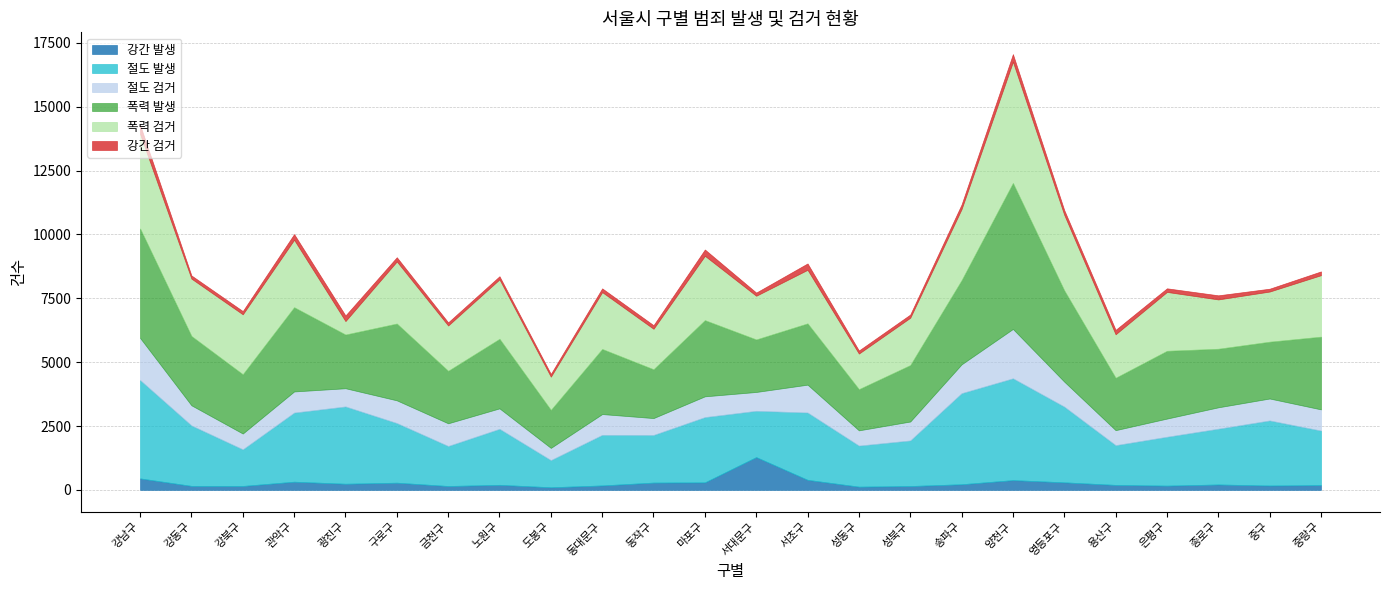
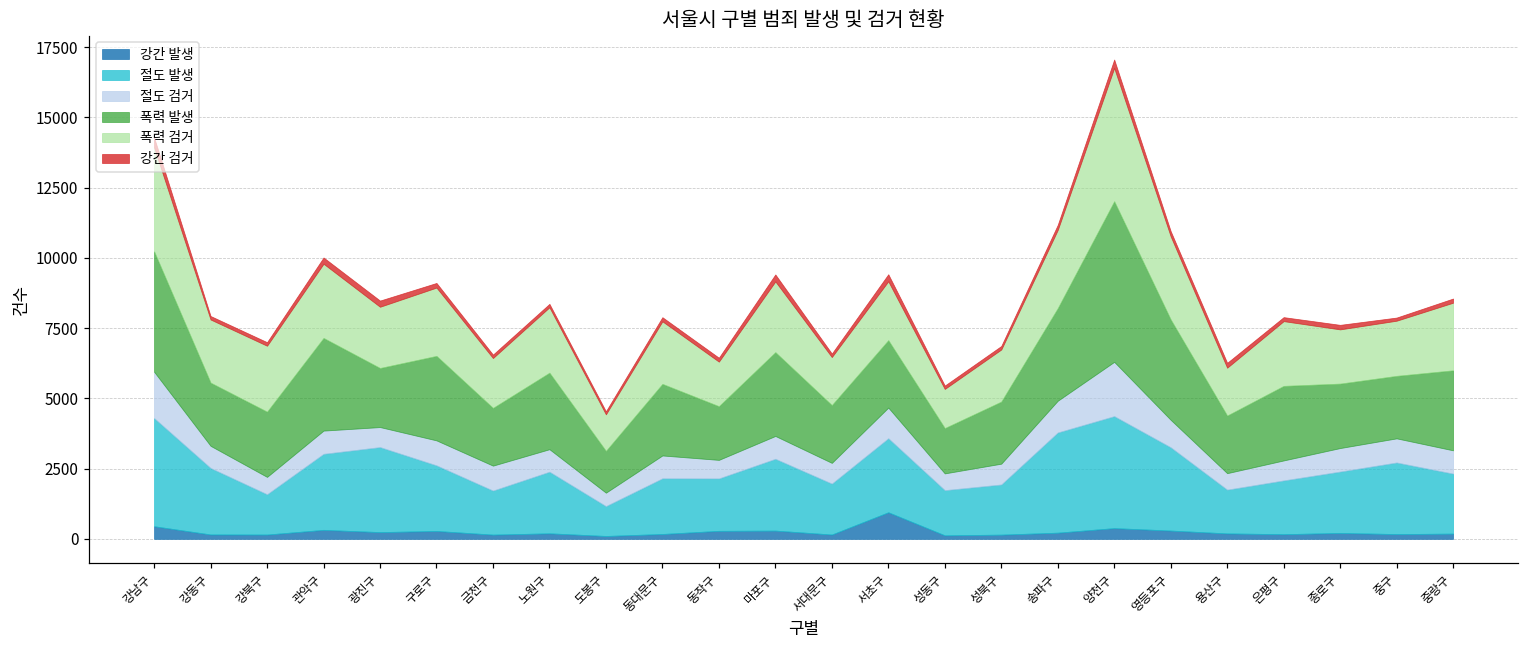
  {
    "강간 발생": {
      "강남구": 400,
      "강동구": 200,
      "강북구": 200,
      "관악구": 300,
      "광진구": 200,
      "구로구": 300,
      "금천구": 200,
      "노원구": 200,
      "도봉구": 100,
      "동대문구": 200,
      "동작구": 300,
      "마포구": 300,
-     "서대문구": 1300,
-     "서초구": 400,
+     "서대문구": 200,
+     "서초구": 900,
      "성동구": 100,
      "성북구": 200,
      "송파구": 200,
      "양천구": 400,
      "영등포구": 300,
      "용산구": 200,
      "은평구": 200,
      "종로구": 200,
      "중구": 200,
      "중랑구": 200
    },
    "절도 발생": {
      "강남구": 3900,
      "강동구": 2400,
      "강북구": 1400,
      "관악구": 2700,
      "광진구": 3000,
      "구로구": 2300,
      "금천구": 1600,
      "노원구": 2200,
      "도봉구": 1100,
      "동대문구": 2000,
      "동작구": 1900,
      "마포구": 2600,
      "서대문구": 1800,
      "서초구": 2600,
      "성동구": 1600,
      "성북구": 1800,
      "송파구": 3600,
      "양천구": 4000,
      "영등포구": 3000,
      "용산구": 1600,
      "은평구": 1900,
      "종로구": 2200,
      "중구": 2500,
      "중랑구": 2100
    },
    "절도 검거": {
      "강남구": 1700,
      "강동구": 800,
      "강북구": 600,
      "관악구": 800,
      "광진구": 700,
      "구로구": 900,
      "금천구": 900,
      "노원구": 800,
      "도봉구": 500,
      "동대문구": 800,
      "동작구": 700,
      "마포구": 800,
      "서대문구": 700,
      "서초구": 1100,
      "성동구": 600,
      "성북구": 700,
      "송파구": 1100,
      "양천구": 1900,
      "영등포구": 1000,
      "용산구": 600,
      "은평구": 700,
      "종로구": 800,
      "중구": 900,
      "중랑구": 800
    },
    "폭력 발생": {
      "강남구": 4300,
-     "강동구": 2700,
+     "강동구": 2200,
      "강북구": 2300,
      "관악구": 3300,
      "광진구": 2100,
      "구로구": 3000,
      "금천구": 2100,
      "노원구": 2700,
      "도봉구": 1500,
      "동대문구": 2500,
      "동작구": 1900,
      "마포구": 3000,
      "서대문구": 2100,
      "서초구": 2400,
      "성동구": 1600,
      "성북구": 2200,
      "송파구": 3300,
      "양천구": 5700,
      "영등포구": 3600,
      "용산구": 2100,
      "은평구": 2700,
      "종로구": 2300,
      "중구": 2200,
      "중랑구": 2800
    },
    "폭력 검거": {
      "강동구": 2200,
      "강북구": 2300,
      "관악구": 2600,
-     "광진구": 500,
+     "광진구": 2200,
      "구로구": 2400,
      "금천구": 1800,
      "노원구": 2300,
      "도봉구": 1300,
      "동대문구": 2200,
      "동작구": 1600,
      "마포구": 2500,
      "서대문구": 1700,
      "서초구": 2100,
      "성동구": 1400,
      "성북구": 1900,
      "송파구": 2800,
      "양천구": 4700,
      "영등포구": 3000,
      "용산구": 1700,
      "은평구": 2300,
      "종로구": 1900,
      "중구": 2000,
      "중랑구": 2400
    },
    "강간 검거": {
      "강동구": 100,
      "강북구": 100,
      "관악구": 200,
      "광진구": 200,
      "구로구": 200,
      "금천구": 100,
      "노원구": 100,
      "도봉구": 100,
      "동대문구": 100,
      "동작구": 100,
      "마포구": 200,
      "서대문구": 100,
      "서초구": 200,
      "성동구": 100,
      "성북구": 100,
      "송파구": 200,
      "양천구": 300,
      "영등포구": 200,
      "용산구": 200,
      "은평구": 100,
      "종로구": 200,
      "중구": 100,
      "중랑구": 100
    }
  }
